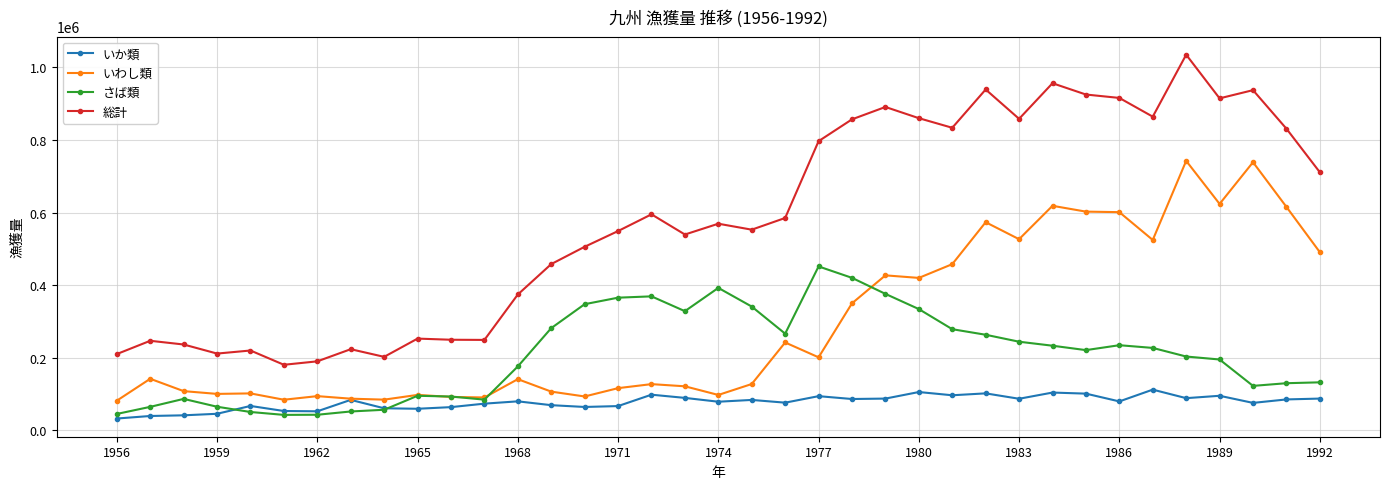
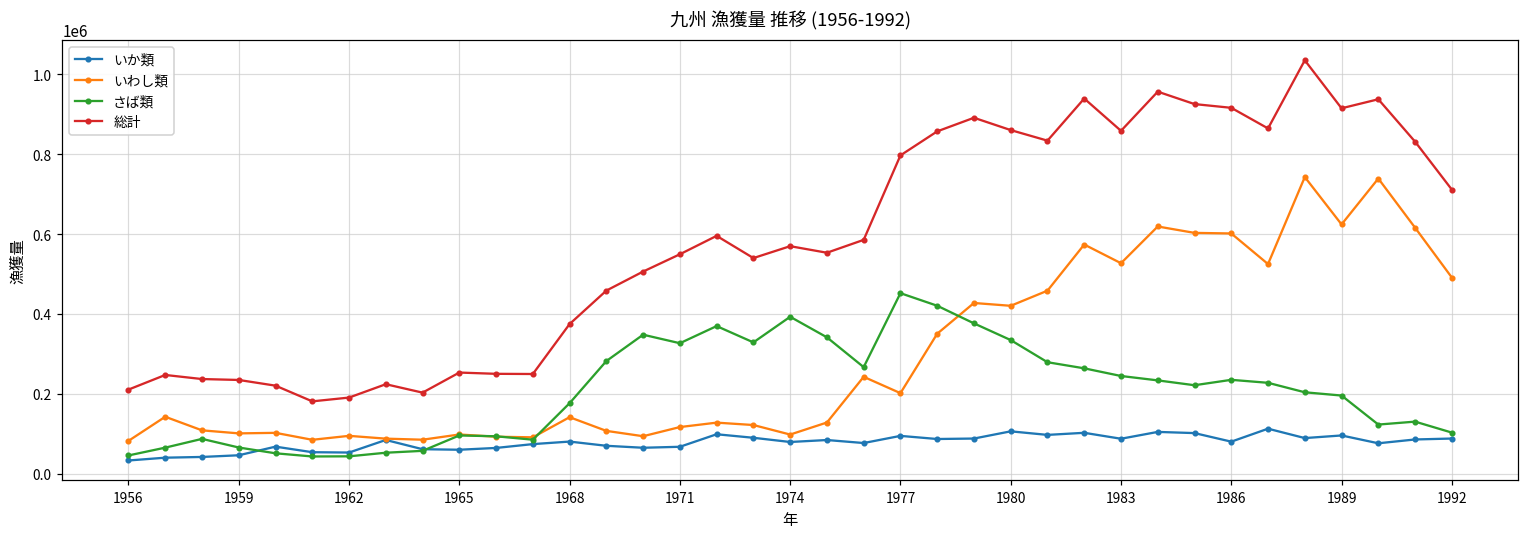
  {
    "いか類": {
      "1956": 30000,
      "1959": 50000,
      "1962": 50000,
      "1965": 60000,
      "1968": 80000,
      "1971": 70000,
      "1974": 80000,
      "1977": 90000,
      "1980": 110000,
      "1983": 90000,
      "1986": 80000,
      "1989": 100000,
      "1992": 90000
    },
    "いわし類": {
      "1956": 80000,
      "1959": 100000,
      "1962": 90000,
      "1968": 140000,
      "1971": 120000,
      "1974": 100000,
      "1977": 200000,
      "1980": 420000,
      "1983": 530000,
      "1986": 600000,
      "1989": 620000,
      "1992": 490000
    },
    "さば類": {
      "1956": 50000,
      "1959": 70000,
      "1962": 40000,
      "1968": 180000,
-     "1971": 370000,
+     "1971": 330000,
      "1974": 390000,
      "1977": 450000,
      "1980": 330000,
      "1983": 240000,
      "1986": 230000,
      "1989": 200000,
-     "1992": 130000
+     "1992": 100000
    },
    "総計": {
      "1956": 210000,
-     "1959": 210000,
+     "1959": 230000,
      "1962": 190000,
      "1965": 250000,
      "1968": 370000,
      "1971": 550000,
      "1974": 570000,
      "1977": 800000,
      "1980": 860000,
      "1983": 860000,
      "1986": 920000,
      "1989": 910000,
      "1992": 710000
    }
  }
